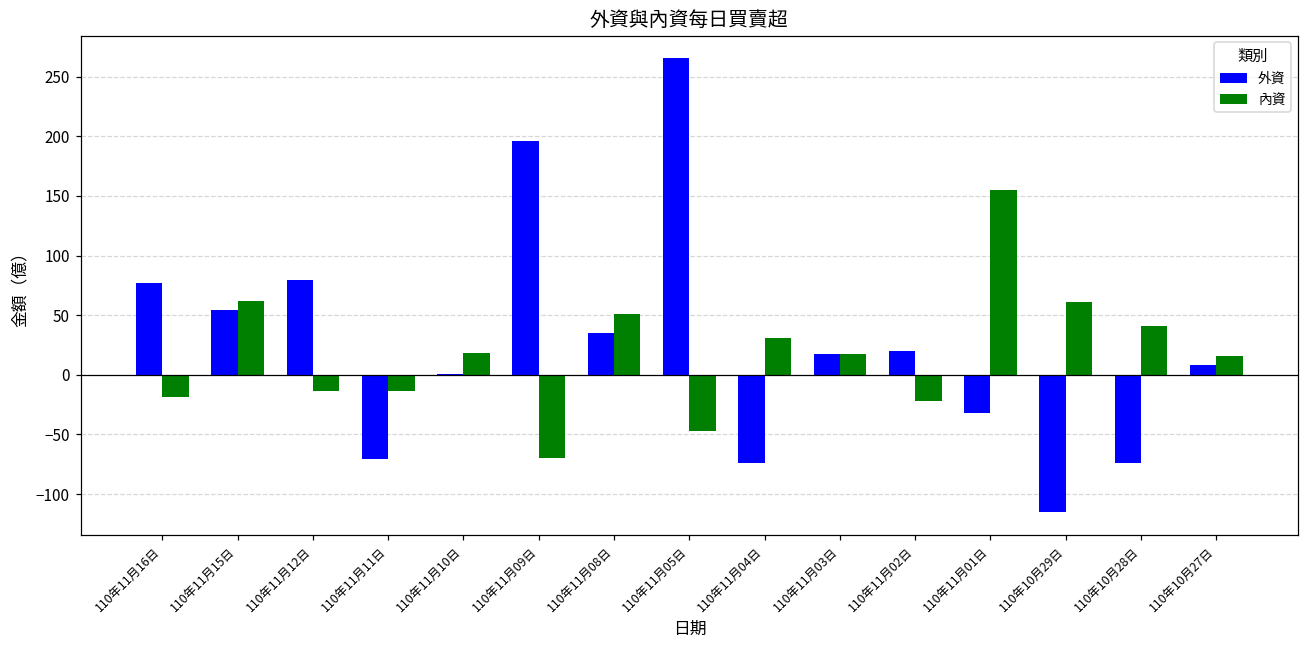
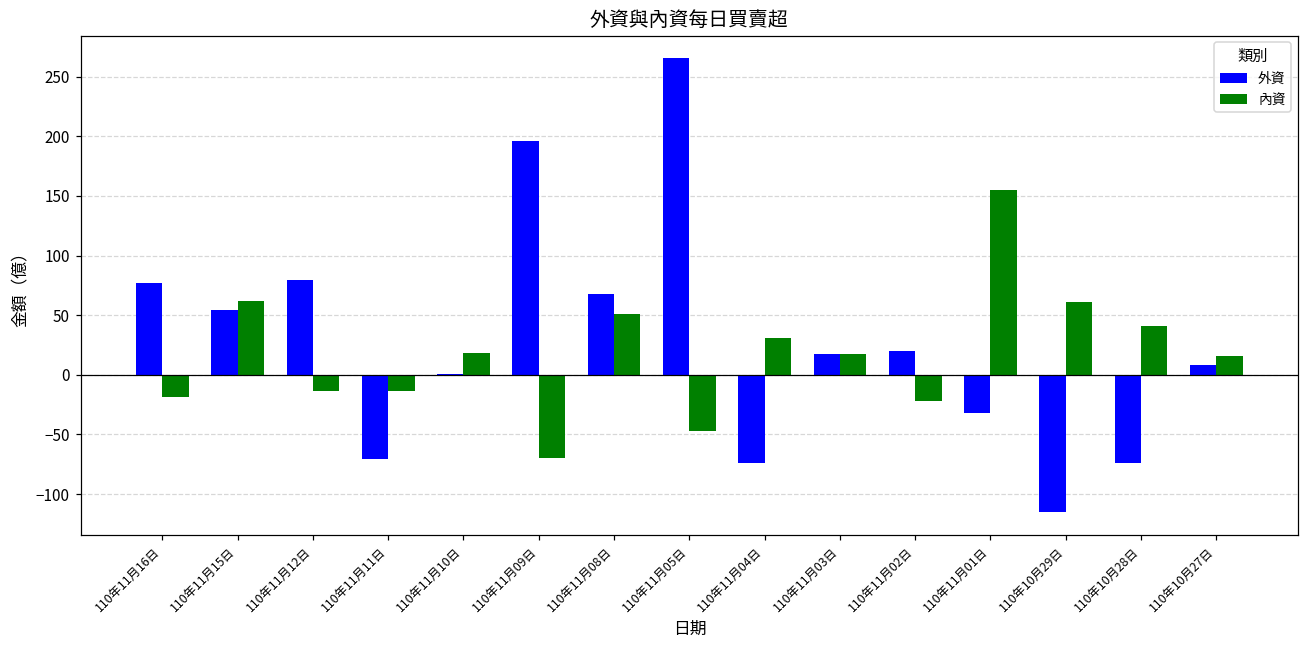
  {
    "外資": {
      "110年11月16日": 77,
      "110年11月15日": 54,
      "110年11月12日": 79,
      "110年11月11日": -71,
      "110年11月09日": 196,
-     "110年11月08日": 35,
+     "110年11月08日": 68,
      "110年11月05日": 266,
      "110年11月04日": -74,
      "110年11月03日": 17,
      "110年11月02日": 20,
      "110年11月01日": -32,
      "110年10月29日": -115,
      "110年10月28日": -74,
      "110年10月27日": 8
    },
    "內資": {
      "110年11月16日": -18,
      "110年11月15日": 62,
      "110年11月12日": -14,
      "110年11月11日": -14,
      "110年11月10日": 18,
      "110年11月09日": -70,
      "110年11月08日": 51,
      "110年11月05日": -47,
      "110年11月04日": 31,
      "110年11月03日": 17,
      "110年11月02日": -22,
      "110年11月01日": 155,
      "110年10月29日": 61,
      "110年10月28日": 41,
      "110年10月27日": 16
    }
  }
